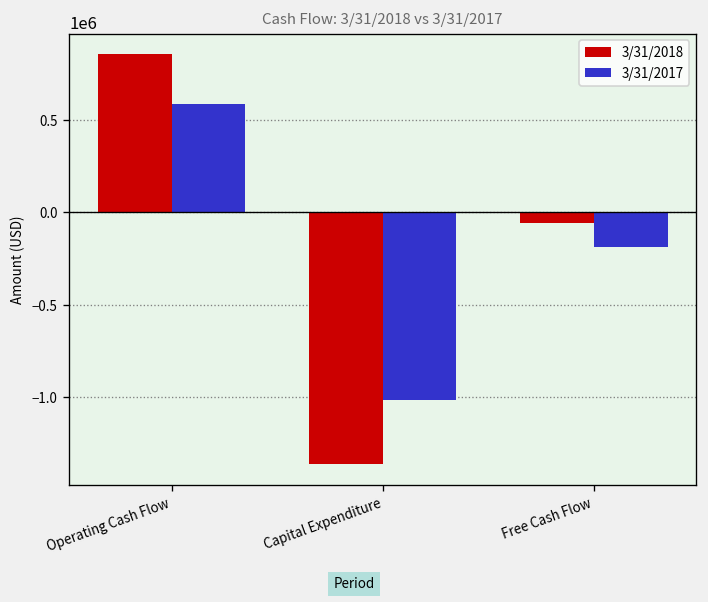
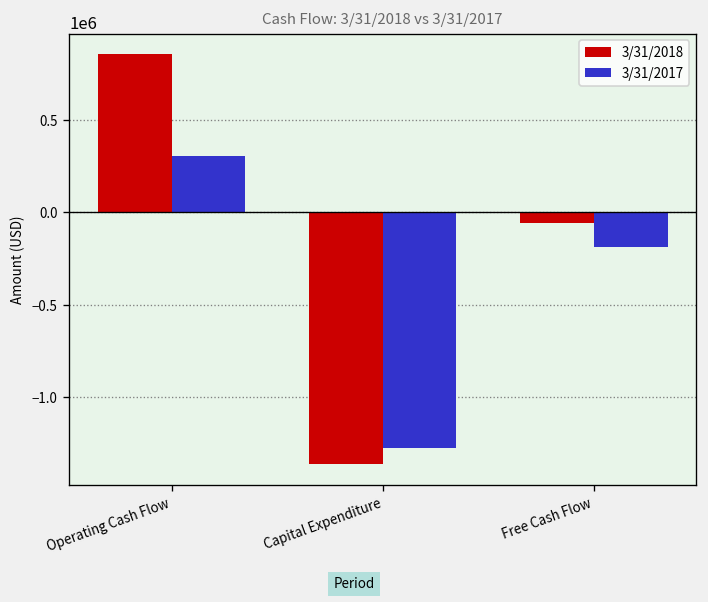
  {
    "3/31/2018": {
      "Operating Cash Flow": 860000,
      "Capital Expenditure": -1360000,
      "Free Cash Flow": -60000
    },
    "3/31/2017": {
-     "Operating Cash Flow": 590000,
-     "Capital Expenditure": -1020000,
+     "Operating Cash Flow": 300000,
+     "Capital Expenditure": -1280000,
      "Free Cash Flow": -190000
    }
  }
